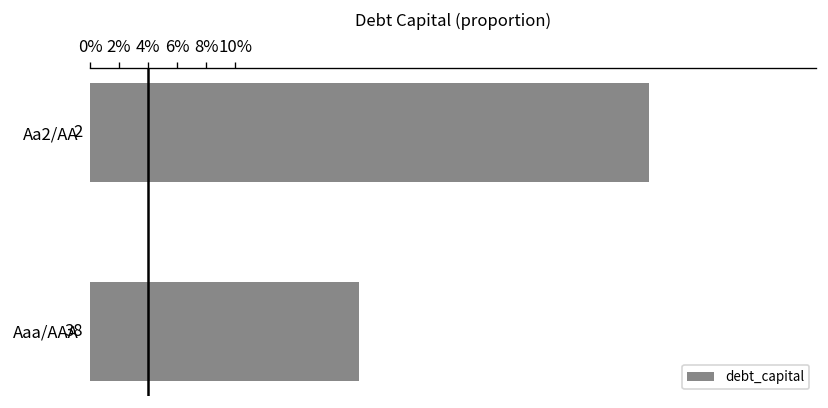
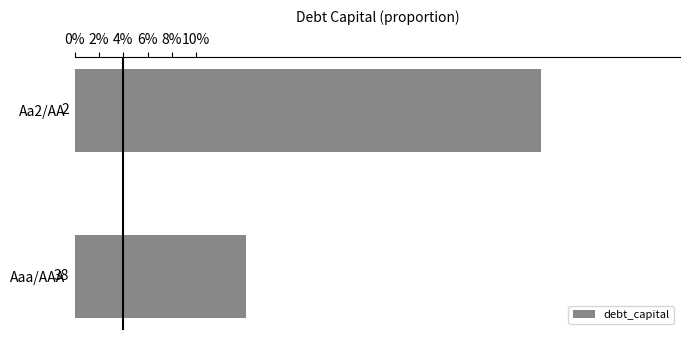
  {
    "Aa2/AA": "38.5%",
-   "Aaa/AAA": "18.5%"
+   "Aaa/AAA": "14.1%"
  }
